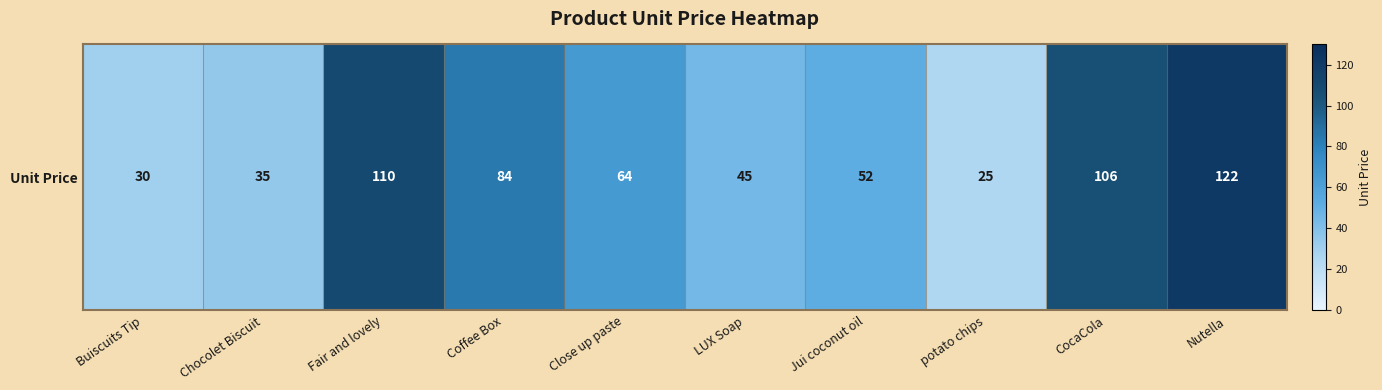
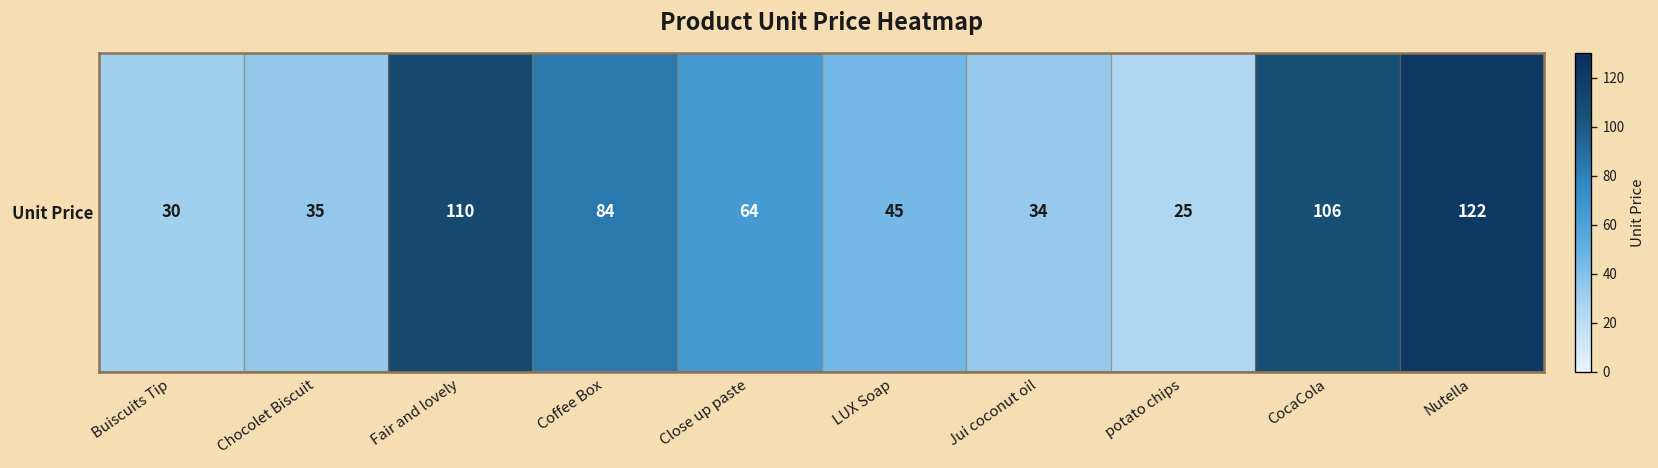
  {
    "Unit Price": {
      "Buiscuits Tip": 30,
      "Chocolet Biscuit": 35,
      "Fair and lovely": 110,
      "Coffee Box": 84,
      "Close up paste": 64,
      "LUX Soap": 45,
-     "Jui coconut oil": 52,
+     "Jui coconut oil": 34,
      "potato chips": 25,
      "CocaCola": 106,
      "Nutella": 122
    }
  }
